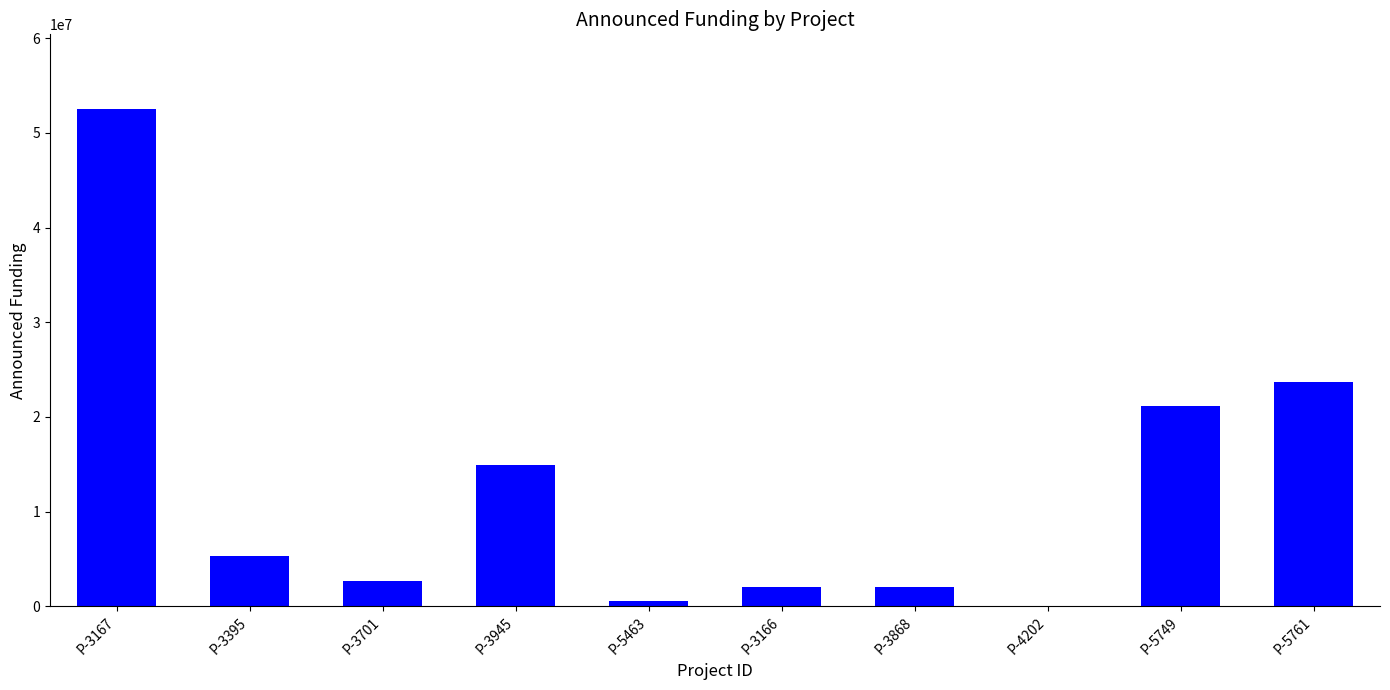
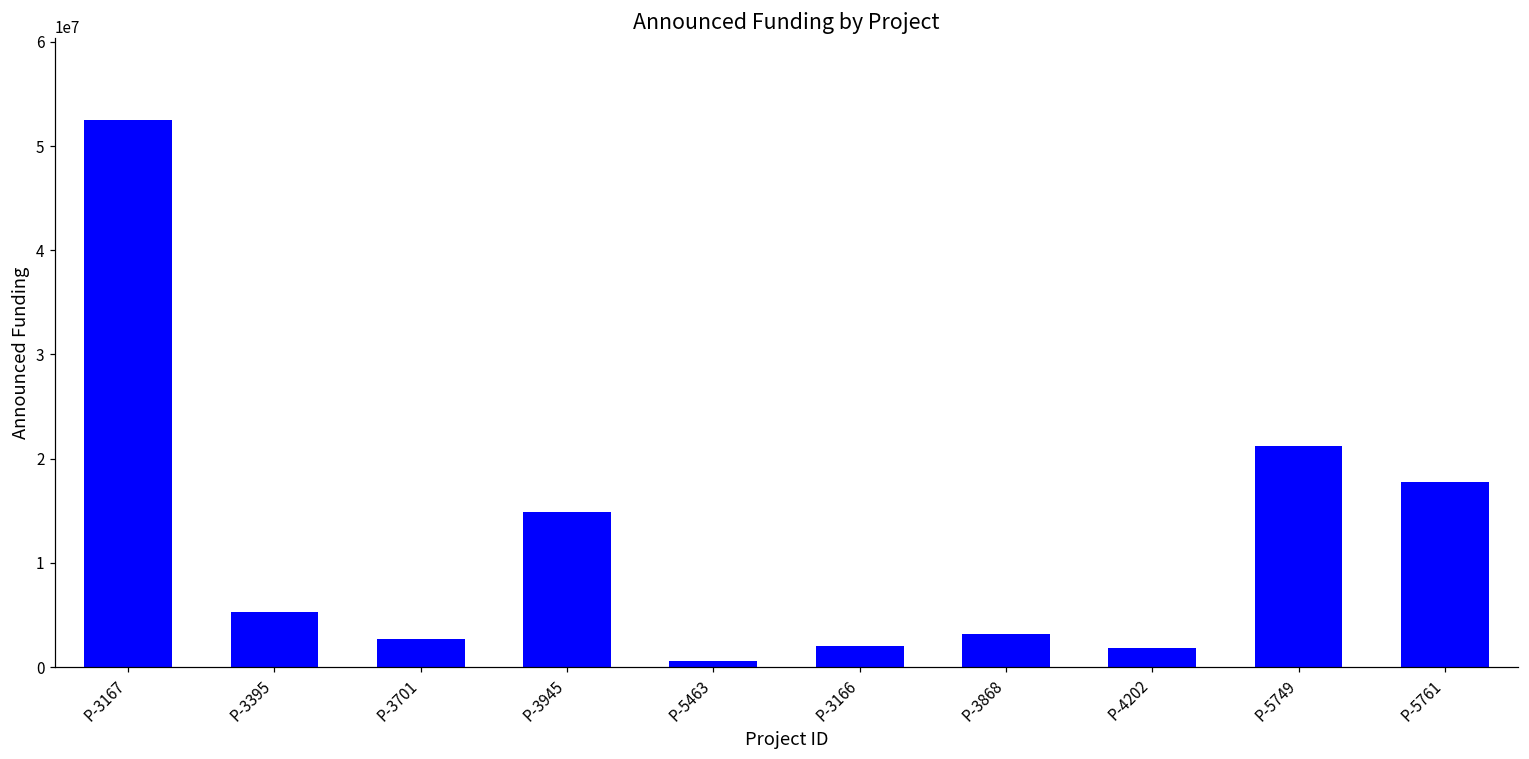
  {
    "P-3167": 53000000,
    "P-3395": 5000000,
    "P-3701": 3000000,
    "P-3945": 15000000,
    "P-5463": 1000000,
    "P-3166": 2000000,
-   "P-3868": 2000000,
-   "P-4202": 0,
+   "P-3868": 3000000,
+   "P-4202": 2000000,
    "P-5749": 21000000,
-   "P-5761": 24000000
+   "P-5761": 18000000
  }
